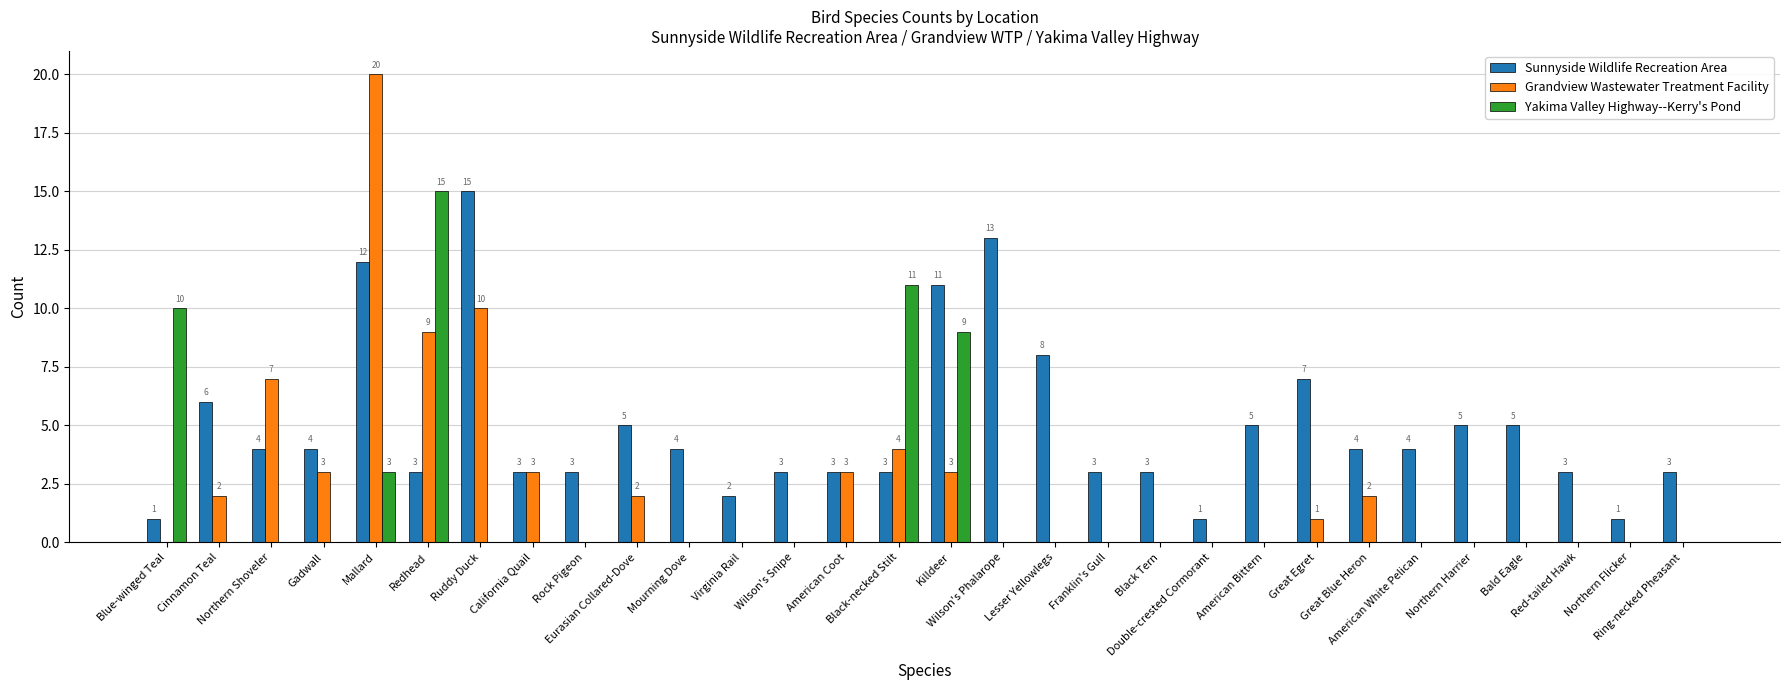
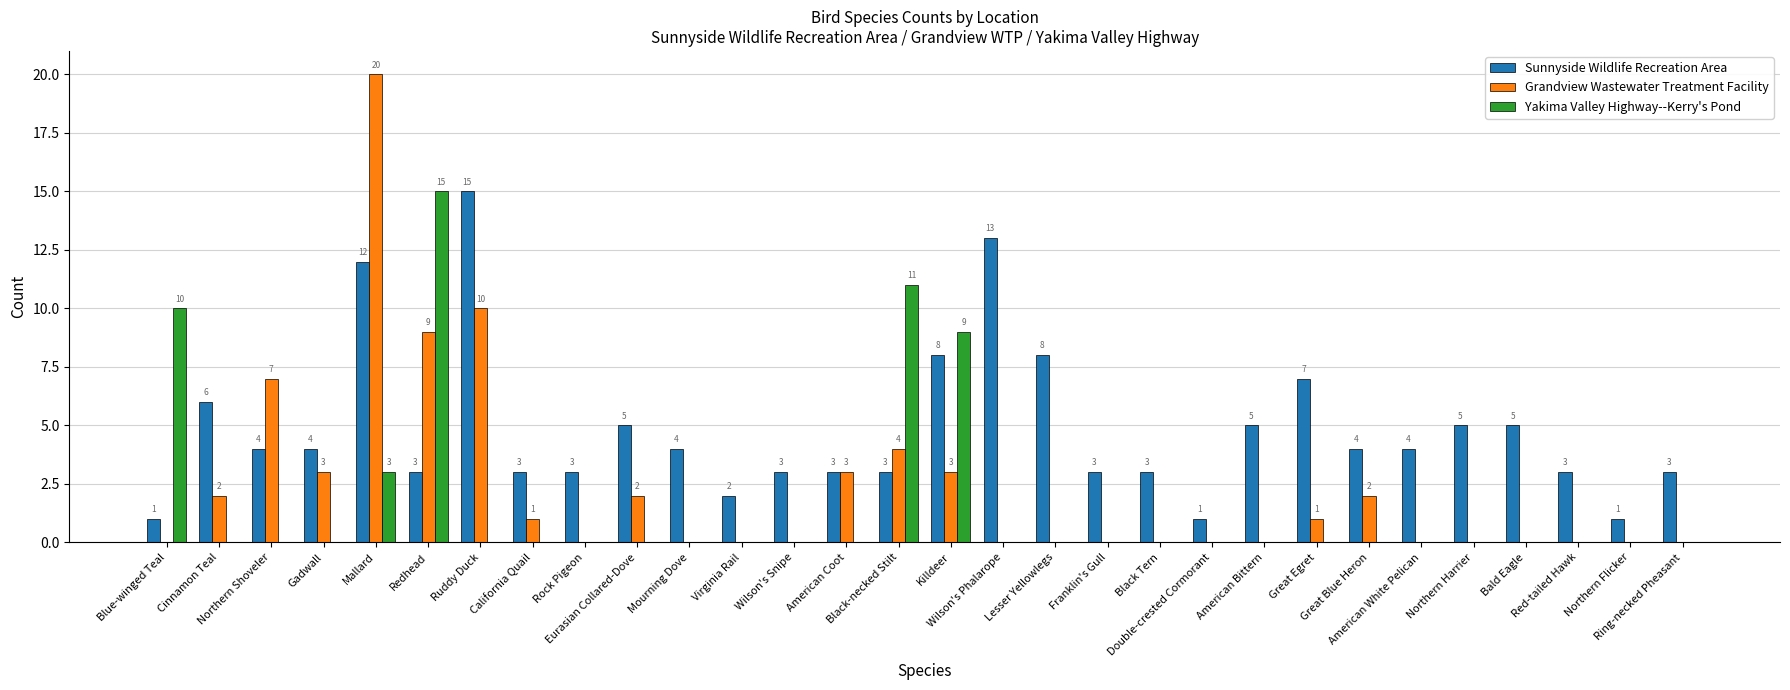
  {
    "Sunnyside Wildlife Recreation Area": {
      "Blue-winged Teal": 1,
      "Cinnamon Teal": 6,
      "Northern Shoveler": 4,
      "Gadwall": 4,
      "Mallard": 12,
      "Redhead": 3,
      "Ruddy Duck": 15,
      "California Quail": 3,
      "Rock Pigeon": 3,
      "Eurasian Collared-Dove": 5,
      "Mourning Dove": 4,
      "Virginia Rail": 2,
      "Wilson's Snipe": 3,
      "American Coot": 3,
      "Black-necked Stilt": 3,
-     "Killdeer": 11,
+     "Killdeer": 8,
      "Wilson's Phalarope": 13,
      "Lesser Yellowlegs": 8,
      "Franklin's Gull": 3,
      "Black Tern": 3,
      "Double-crested Cormorant": 1,
      "American Bittern": 5,
      "Great Egret": 7,
      "Great Blue Heron": 4,
      "American White Pelican": 4,
      "Northern Harrier": 5,
      "Bald Eagle": 5,
      "Red-tailed Hawk": 3,
      "Northern Flicker": 1,
      "Ring-necked Pheasant": 3
    },
    "Grandview Wastewater Treatment Facility": {
      "Cinnamon Teal": 2,
      "Northern Shoveler": 7,
      "Gadwall": 3,
      "Mallard": 20,
      "Redhead": 9,
      "Ruddy Duck": 10,
-     "California Quail": 3,
+     "California Quail": 1,
      "Eurasian Collared-Dove": 2,
      "American Coot": 3,
      "Black-necked Stilt": 4,
      "Killdeer": 3,
      "Great Egret": 1,
      "Great Blue Heron": 2
    },
    "Yakima Valley Highway--Kerry's Pond": {
      "Blue-winged Teal": 10,
      "Mallard": 3,
      "Redhead": 15,
      "Black-necked Stilt": 11,
      "Killdeer": 9
    }
  }
